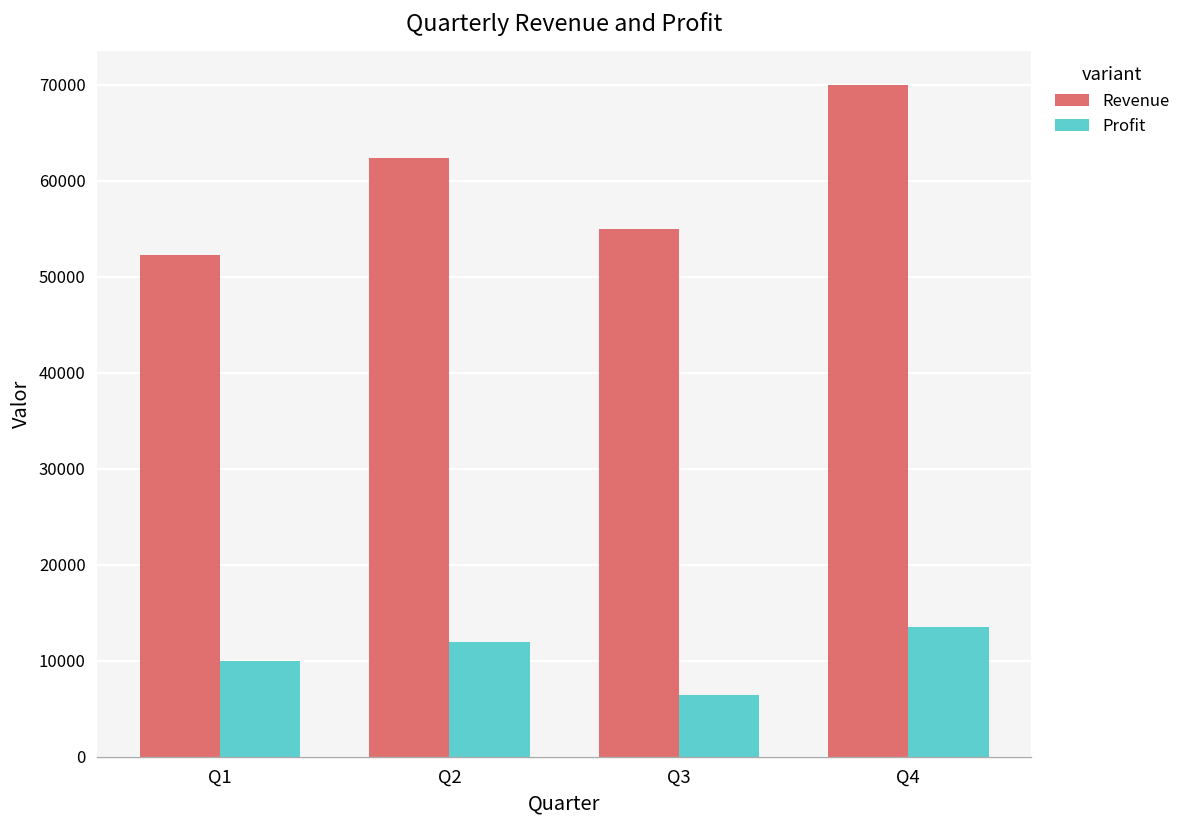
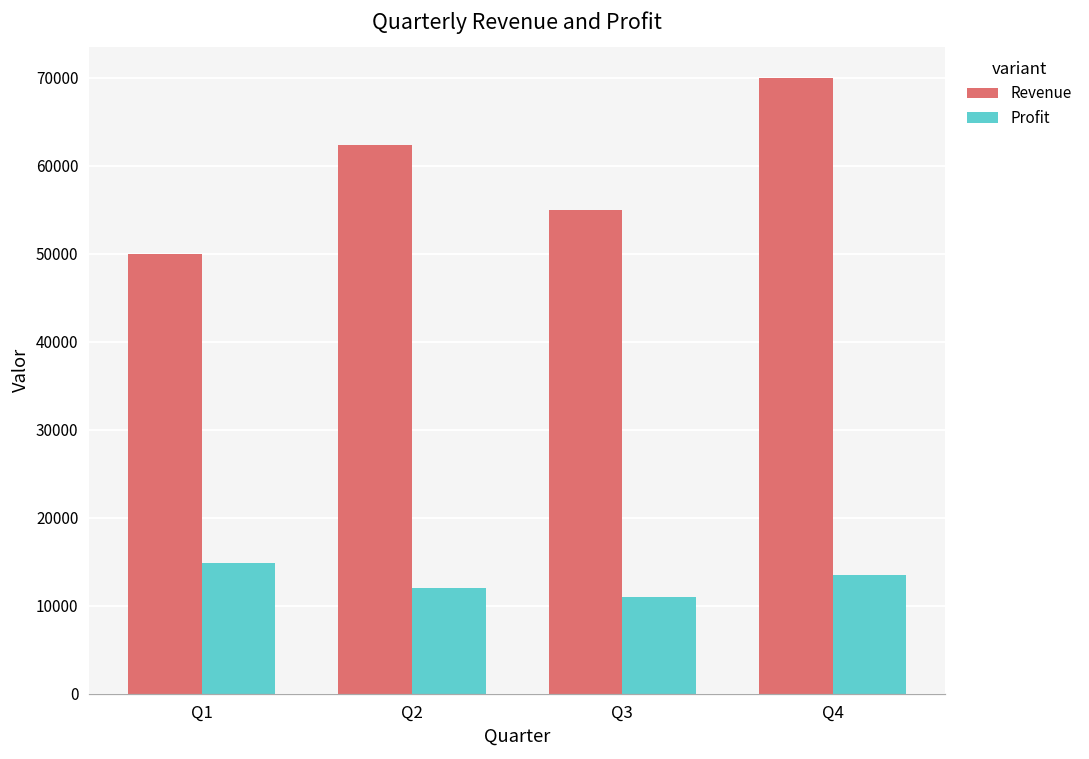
  {
    "Revenue": {
-     "Q1": 52000,
+     "Q1": 50000,
      "Q2": 62000,
      "Q3": 55000,
      "Q4": 70000
    },
    "Profit": {
-     "Q1": 10000,
+     "Q1": 15000,
      "Q2": 12000,
-     "Q3": 6000,
+     "Q3": 11000,
      "Q4": 14000
    }
  }
